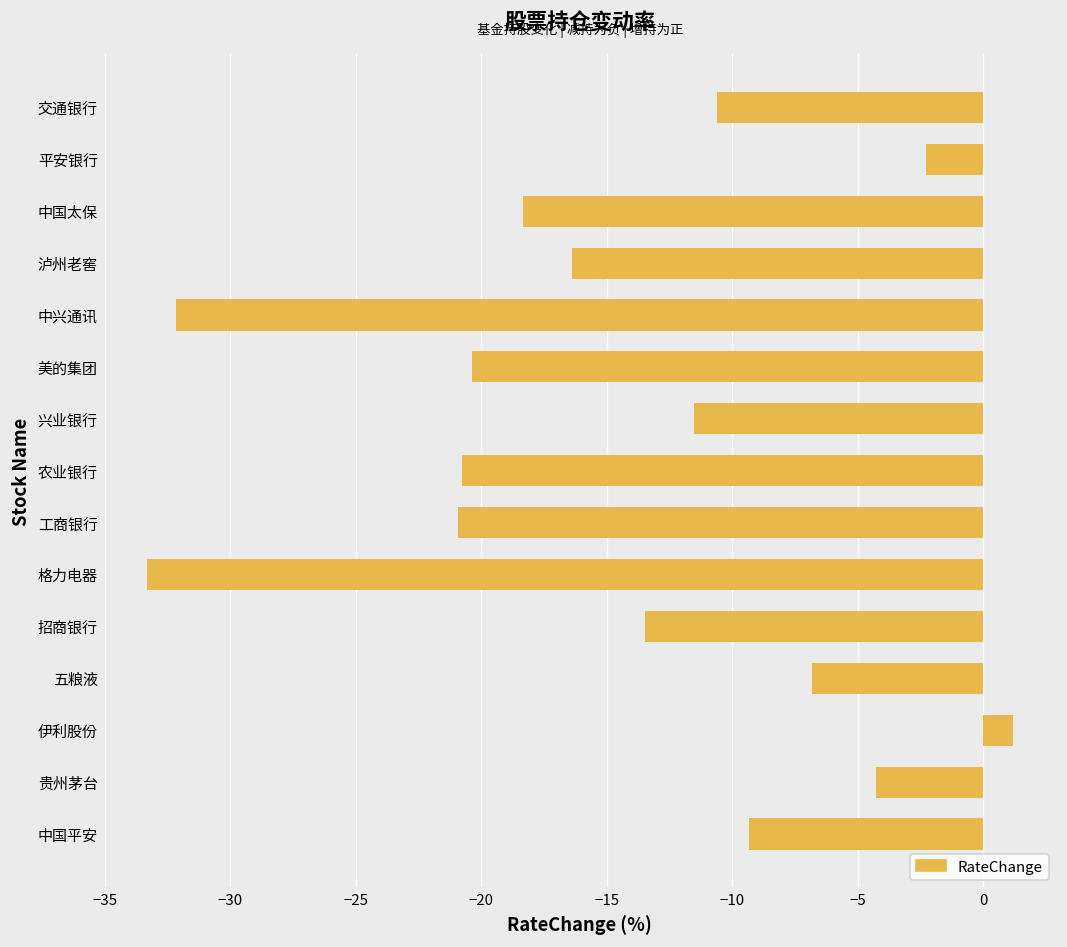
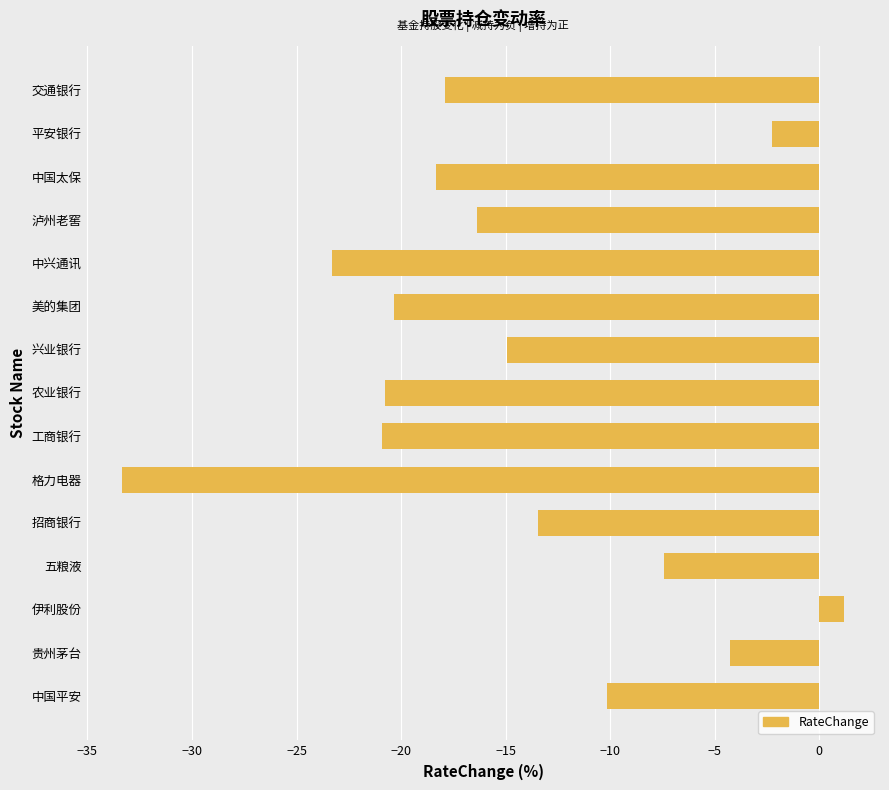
  {
-   "交通银行": -10.6,
+   "交通银行": -17.9,
    "平安银行": -2.3,
    "中国太保": -18.3,
    "泸州老窖": -16.4,
-   "中兴通讯": -32.2,
+   "中兴通讯": -23.3,
    "美的集团": -20.4,
-   "兴业银行": -11.5,
+   "兴业银行": -14.9,
    "农业银行": -20.8,
    "工商银行": -20.9,
    "格力电器": -33.3,
    "招商银行": -13.5,
-   "五粮液": -6.8,
+   "五粮液": -7.4,
    "伊利股份": 1.2,
    "贵州茅台": -4.3,
-   "中国平安": -9.3
+   "中国平安": -10.2
  }
